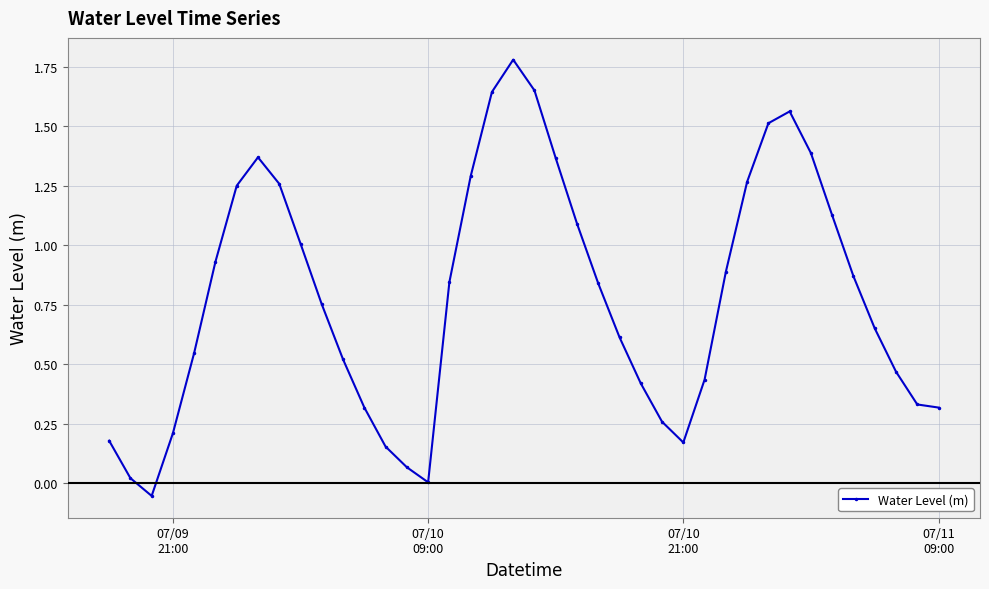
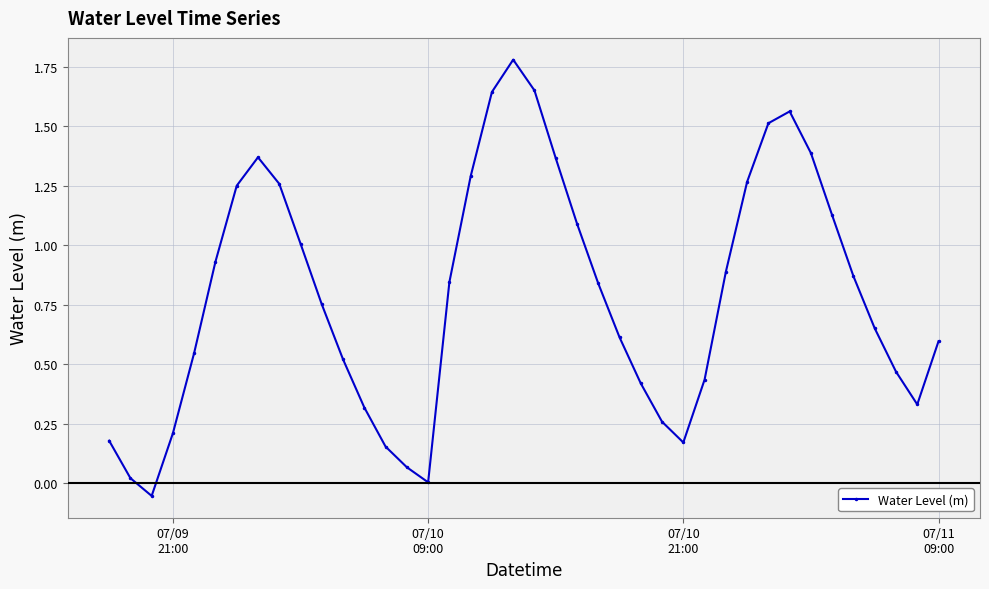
  {
    "07/09 21:00": 0.21,
    "07/10 09:00": 0.00,
    "07/10 21:00": 0.17,
-   "07/11 09:00": 0.32
+   "07/11 09:00": 0.60
  }
